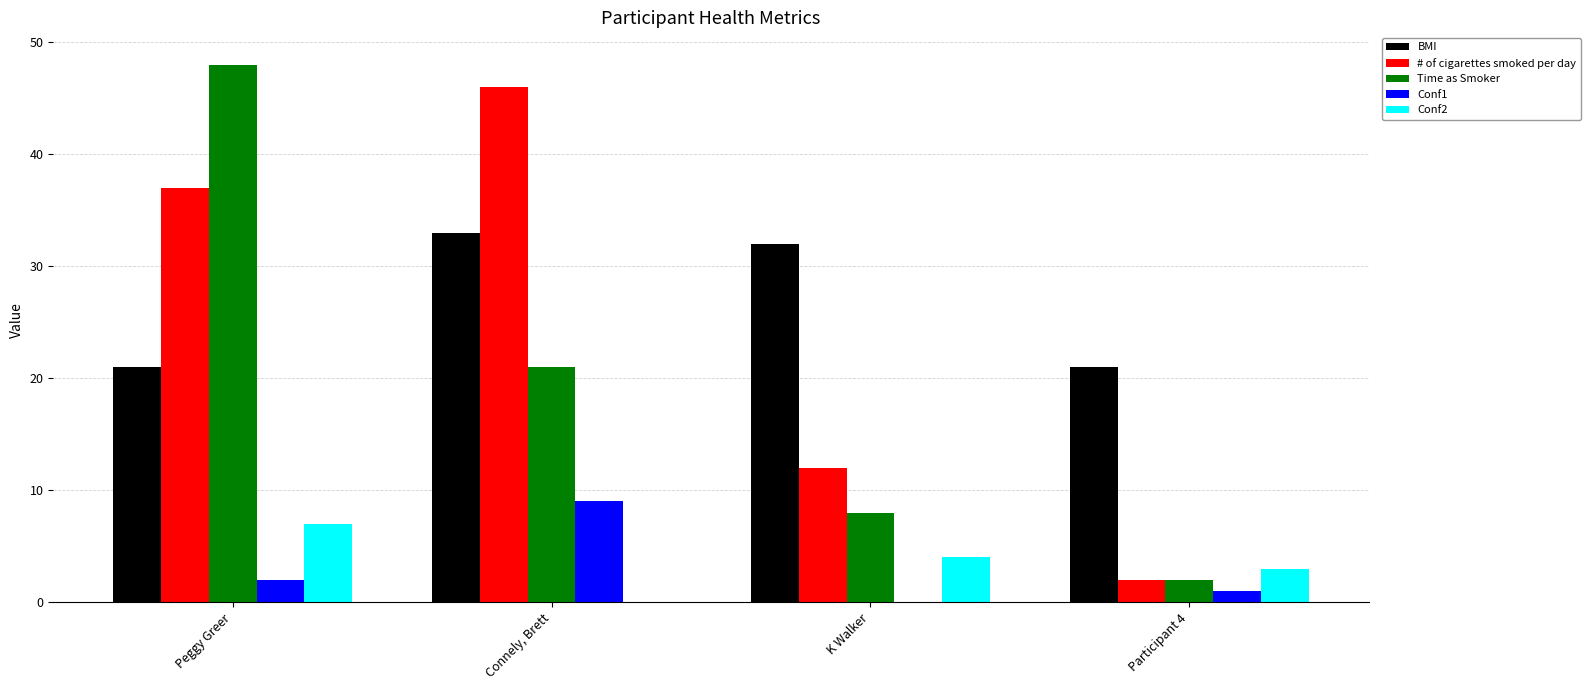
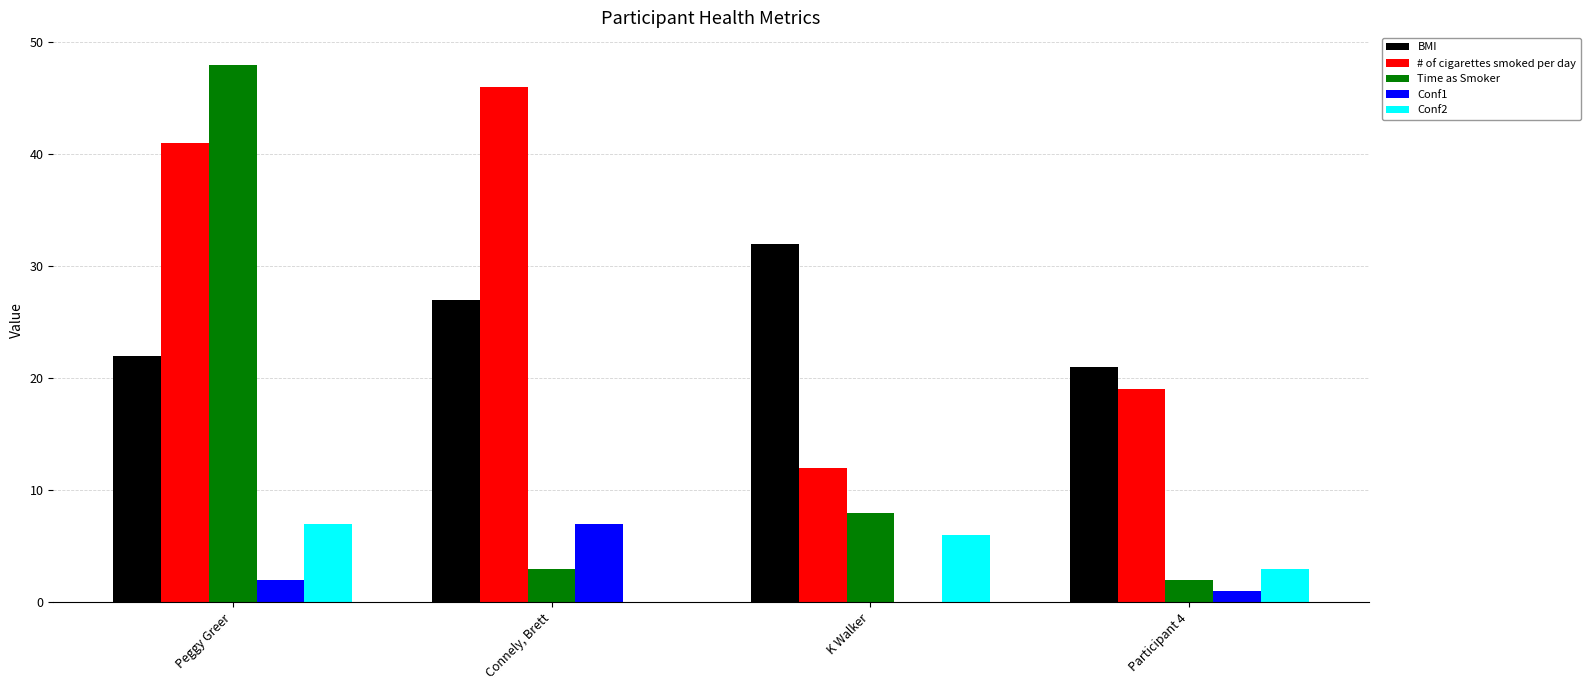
  {
    "BMI": {
-     "Peggy Greer": 21,
-     "Connely, Brett": 33,
+     "Peggy Greer": 22,
+     "Connely, Brett": 27,
      "K Walker": 32,
      "Participant 4": 21
    },
    "# of cigarettes smoked per day": {
-     "Peggy Greer": 37,
+     "Peggy Greer": 41,
      "Connely, Brett": 46,
      "K Walker": 12,
-     "Participant 4": 2
+     "Participant 4": 19
    },
    "Time as Smoker": {
      "Peggy Greer": 48,
-     "Connely, Brett": 21,
+     "Connely, Brett": 3,
      "K Walker": 8,
      "Participant 4": 2
    },
    "Conf1": {
      "Peggy Greer": 2,
-     "Connely, Brett": 9,
+     "Connely, Brett": 7,
      "K Walker": 0,
      "Participant 4": 1
    },
    "Conf2": {
      "Peggy Greer": 7,
      "Connely, Brett": 0,
-     "K Walker": 4,
+     "K Walker": 6,
      "Participant 4": 3
    }
  }
